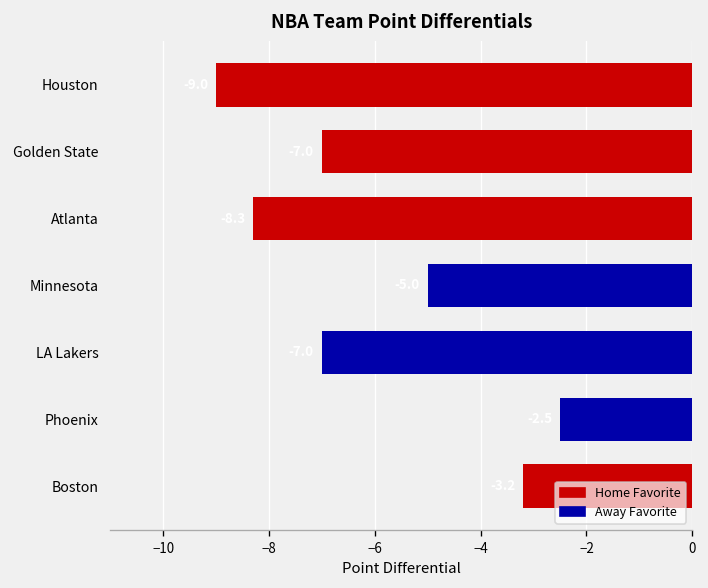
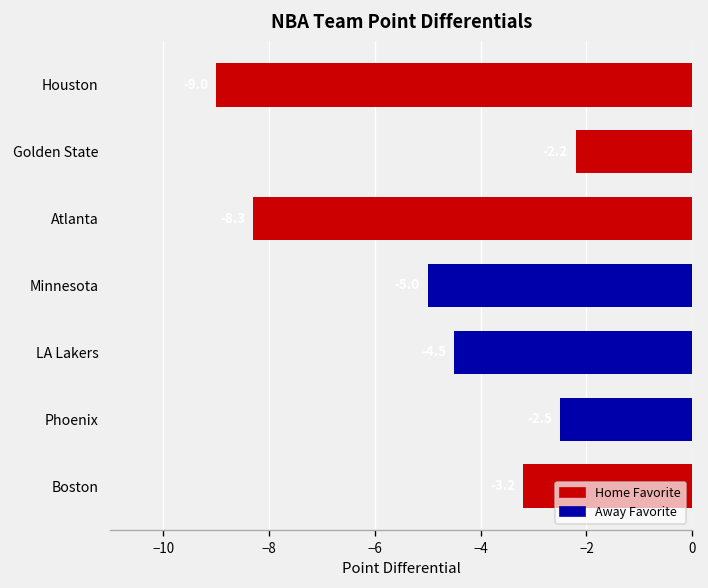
  {
    "Houston": -9.0,
-   "Golden State": -7.0,
+   "Golden State": -2.2,
    "Atlanta": -8.3,
    "Minnesota": -5.0,
-   "LA Lakers": -7.0,
+   "LA Lakers": -4.5,
    "Phoenix": -2.5,
    "Boston": -3.2
  }
